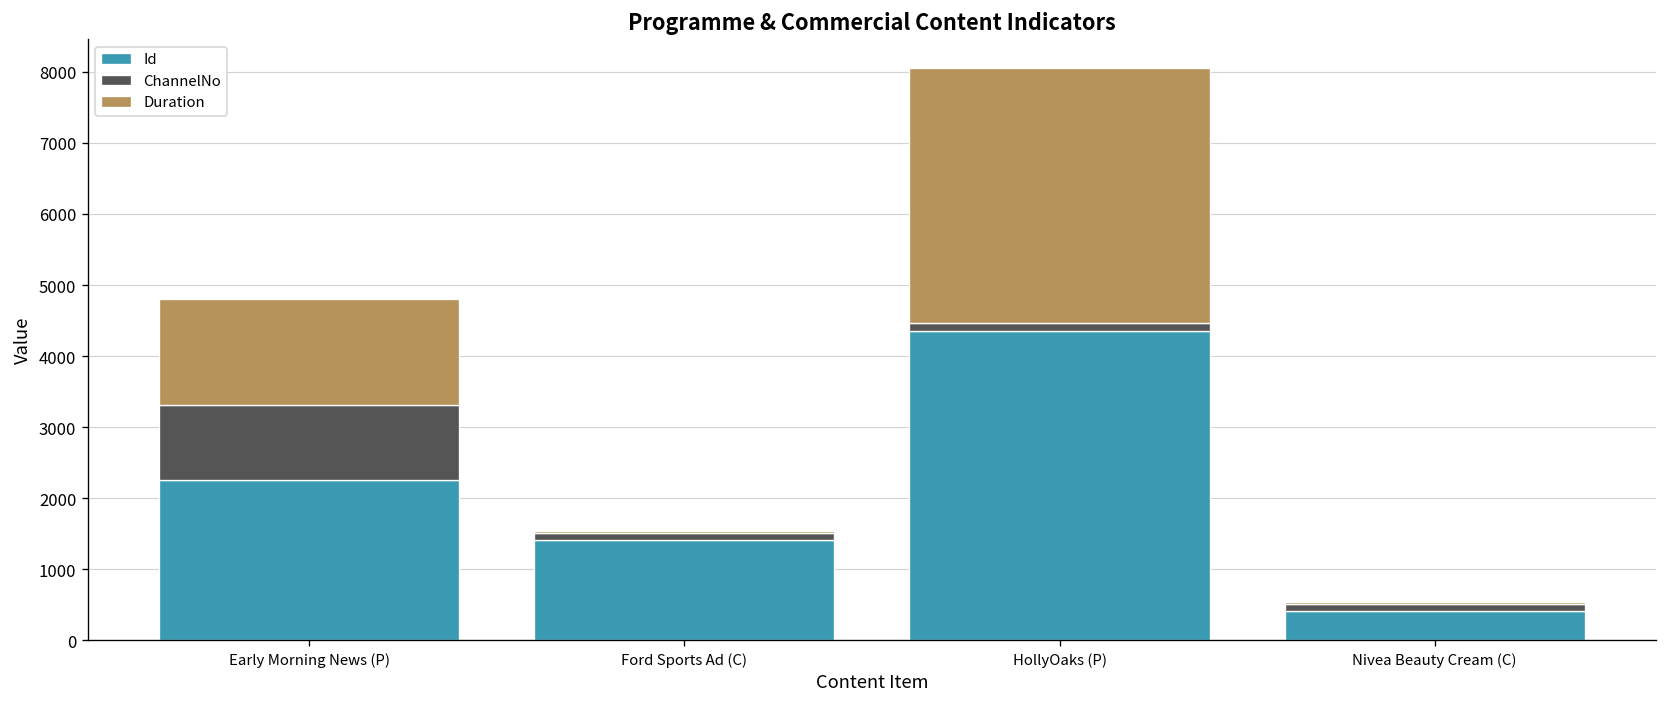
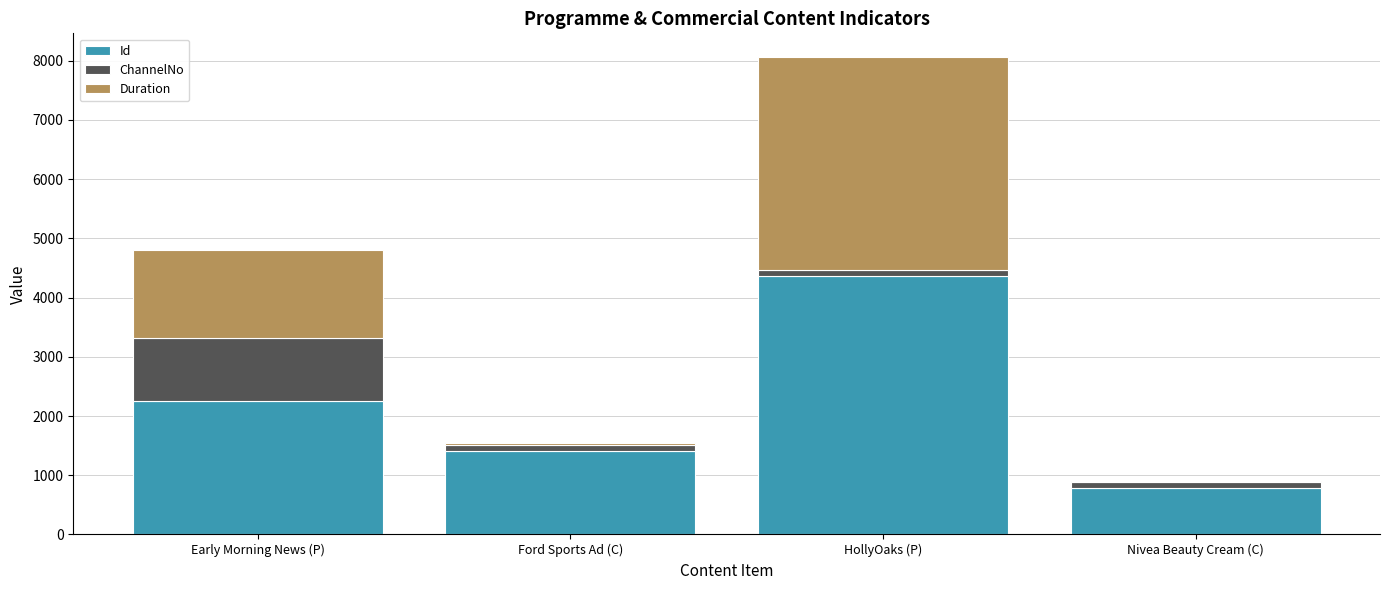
  {
    "Id": {
      "Early Morning News (P)": 2300,
      "Ford Sports Ad (C)": 1400,
      "HollyOaks (P)": 4400,
-     "Nivea Beauty Cream (C)": 400
+     "Nivea Beauty Cream (C)": 800
    },
    "ChannelNo": {
      "Early Morning News (P)": 1100,
      "Ford Sports Ad (C)": 100,
      "HollyOaks (P)": 100,
      "Nivea Beauty Cream (C)": 100
    },
    "Duration": {
      "Early Morning News (P)": 1500,
      "HollyOaks (P)": 3600
    }
  }
